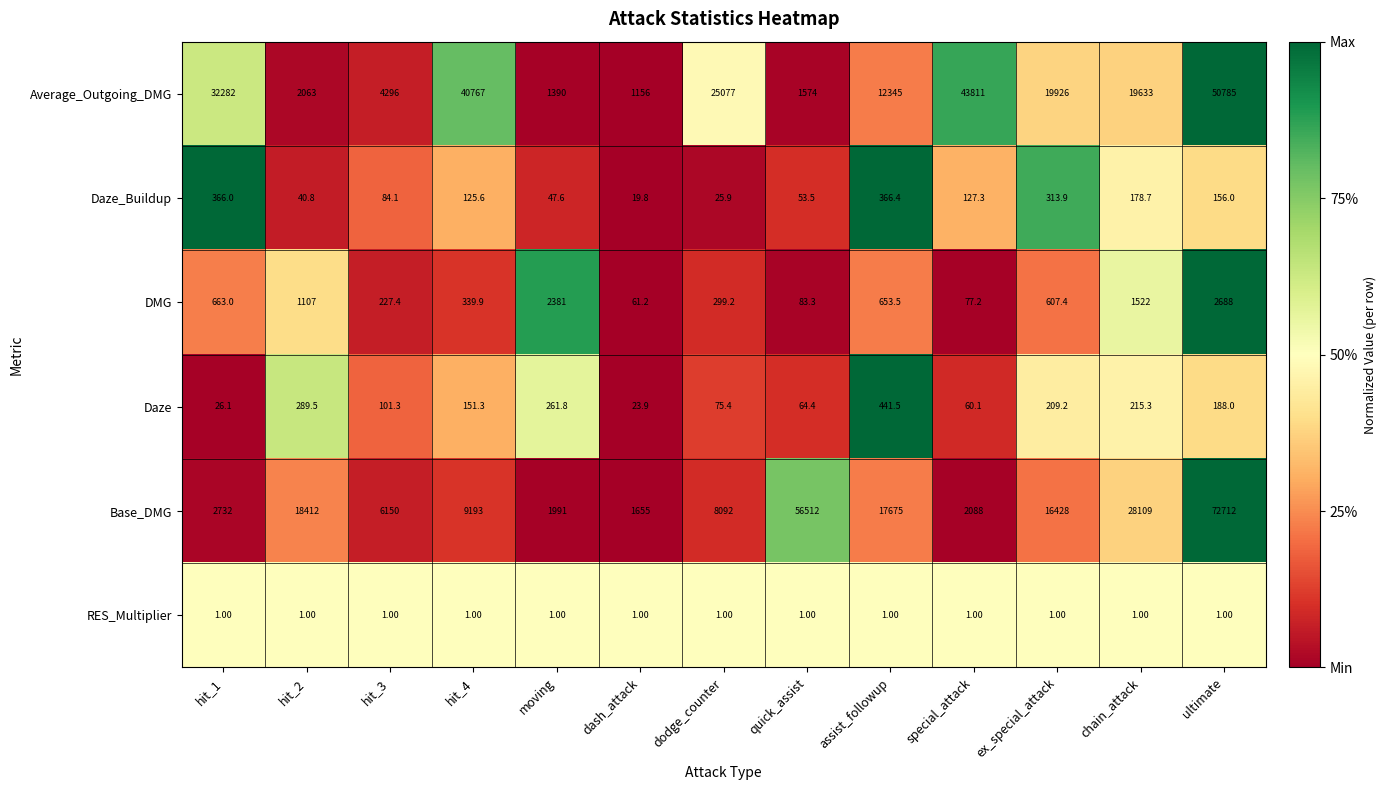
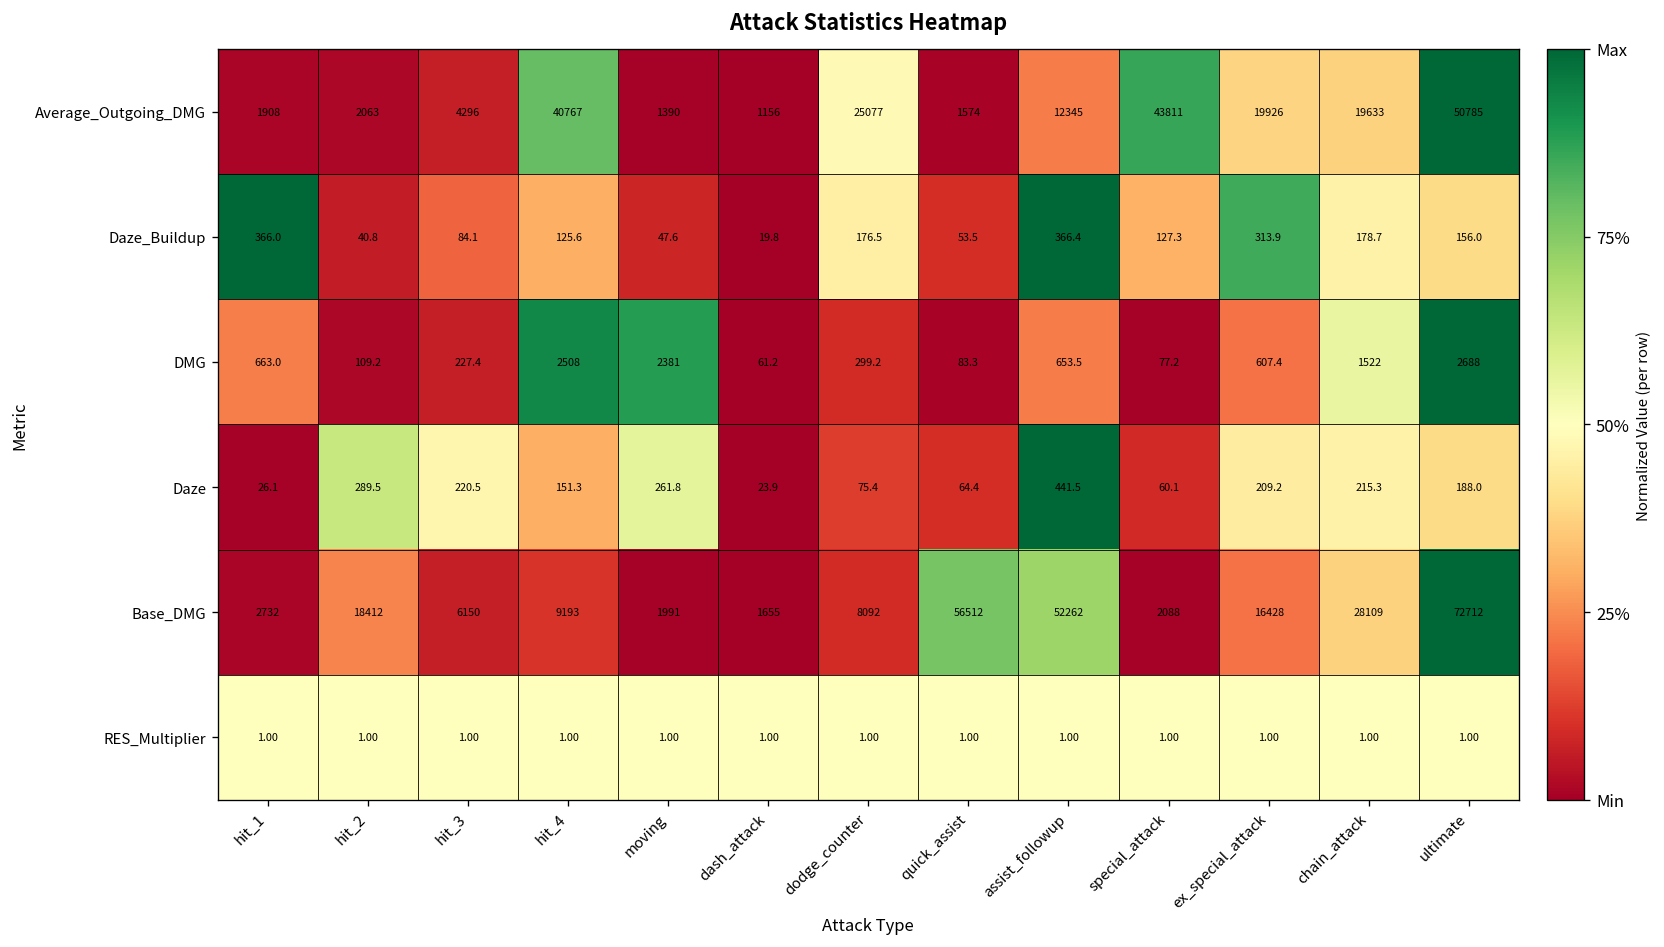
  {
    "Average_Outgoing_DMG": {
-     "hit_1": 32282,
+     "hit_1": 1908,
      "hit_2": 2063,
      "hit_3": 4296,
      "hit_4": 40767,
      "moving": 1390,
      "dash_attack": 1156,
      "dodge_counter": 25077,
      "quick_assist": 1574,
      "assist_followup": 12345,
      "special_attack": 43811,
      "ex_special_attack": 19926,
      "chain_attack": 19633,
      "ultimate": 50785
    },
    "Daze_Buildup": {
      "hit_1": 366.0,
      "hit_2": 40.8,
      "hit_3": 84.1,
      "hit_4": 125.6,
      "moving": 47.6,
      "dash_attack": 19.8,
-     "dodge_counter": 25.9,
+     "dodge_counter": 176.5,
      "quick_assist": 53.5,
      "assist_followup": 366.4,
      "special_attack": 127.3,
      "ex_special_attack": 313.9,
      "chain_attack": 178.7,
      "ultimate": 156.0
    },
    "DMG": {
      "hit_1": 663.0,
-     "hit_2": 1107,
+     "hit_2": 109.2,
      "hit_3": 227.4,
-     "hit_4": 339.9,
+     "hit_4": 2508,
      "moving": 2381,
      "dash_attack": 61.2,
      "dodge_counter": 299.2,
      "quick_assist": 83.3,
      "assist_followup": 653.5,
      "special_attack": 77.2,
      "ex_special_attack": 607.4,
      "chain_attack": 1522,
      "ultimate": 2688
    },
    "Daze": {
      "hit_1": 26.1,
      "hit_2": 289.5,
-     "hit_3": 101.3,
+     "hit_3": 220.5,
      "hit_4": 151.3,
      "moving": 261.8,
      "dash_attack": 23.9,
      "dodge_counter": 75.4,
      "quick_assist": 64.4,
      "assist_followup": 441.5,
      "special_attack": 60.1,
      "ex_special_attack": 209.2,
      "chain_attack": 215.3,
      "ultimate": 188.0
    },
    "Base_DMG": {
      "hit_1": 2732,
      "hit_2": 18412,
      "hit_3": 6150,
      "hit_4": 9193,
      "moving": 1991,
      "dash_attack": 1655,
      "dodge_counter": 8092,
      "quick_assist": 56512,
-     "assist_followup": 17675,
+     "assist_followup": 52262,
      "special_attack": 2088,
      "ex_special_attack": 16428,
      "chain_attack": 28109,
      "ultimate": 72712
    },
    "RES_Multiplier": {
      "hit_1": 1.00,
      "hit_2": 1.00,
      "hit_3": 1.00,
      "hit_4": 1.00,
      "moving": 1.00,
      "dash_attack": 1.00,
      "dodge_counter": 1.00,
      "quick_assist": 1.00,
      "assist_followup": 1.00,
      "special_attack": 1.00,
      "ex_special_attack": 1.00,
      "chain_attack": 1.00,
      "ultimate": 1.00
    }
  }
